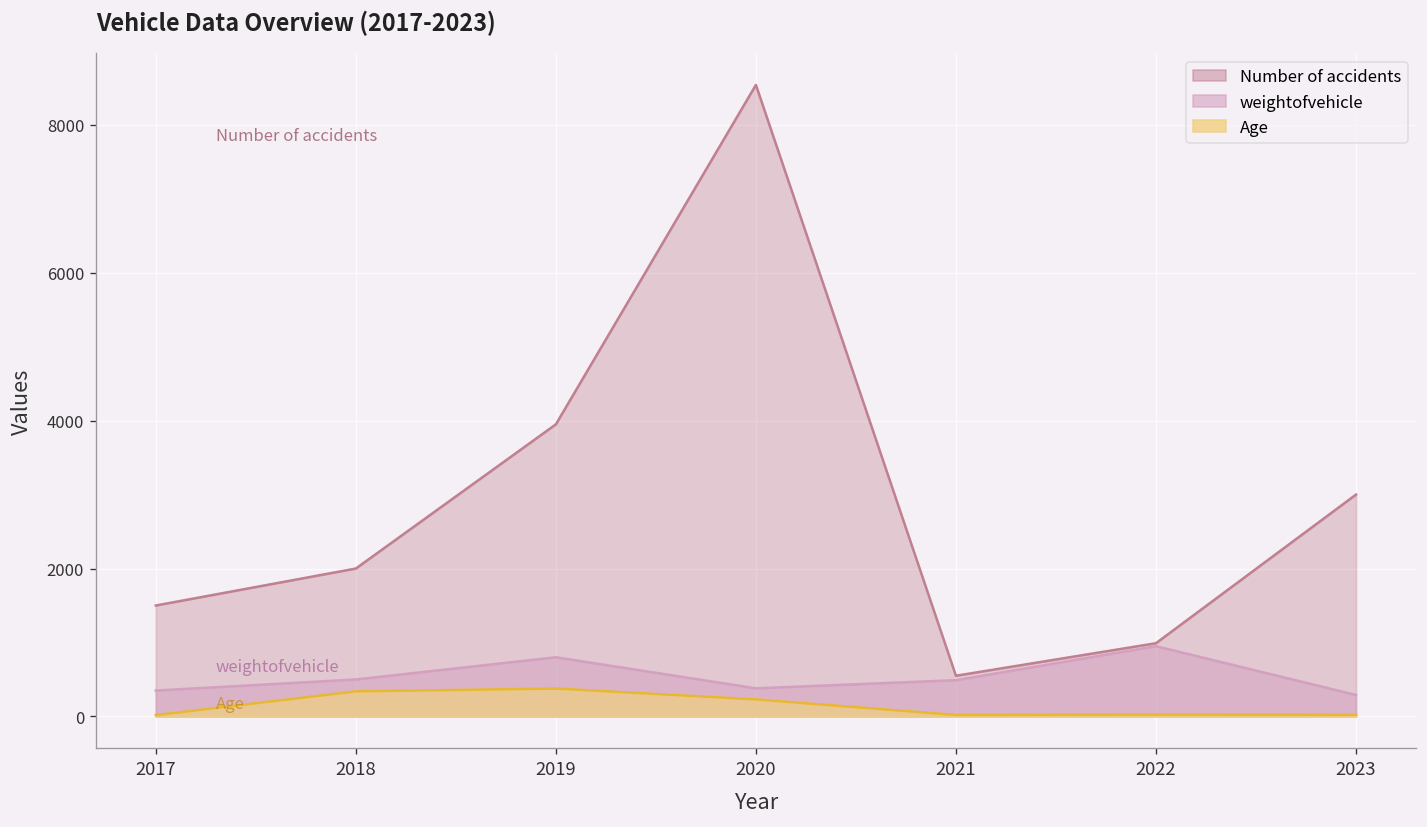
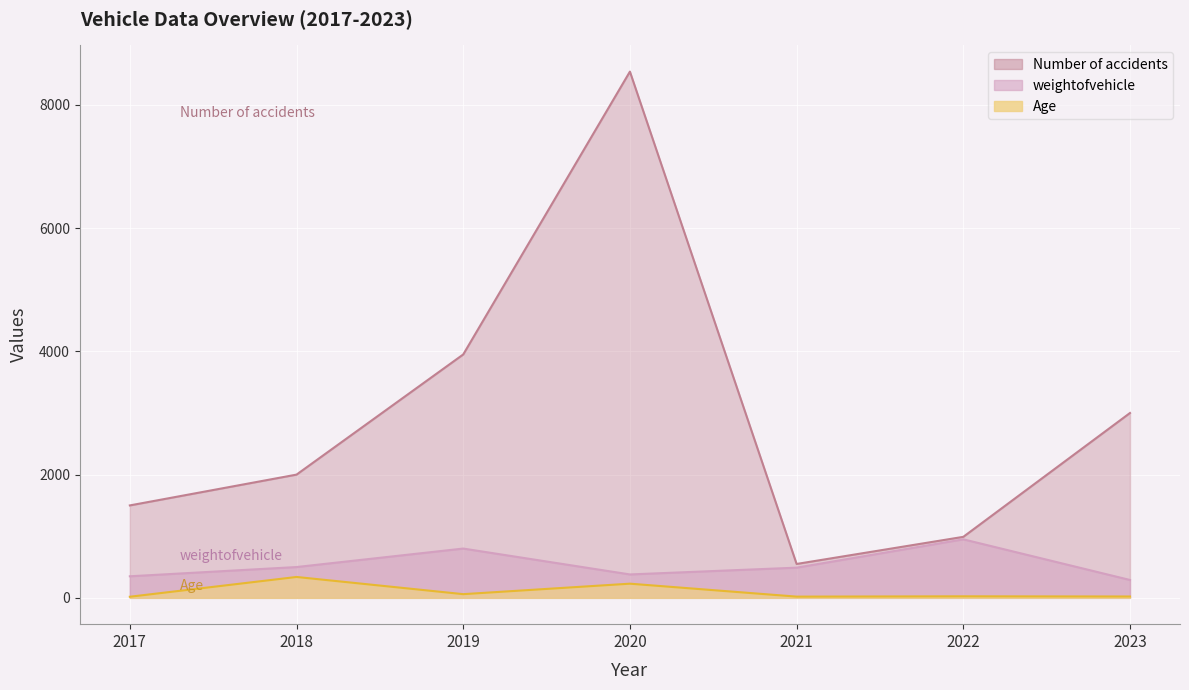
  {
    "Age": {
      "2017": 0,
      "2018": 300,
-     "2019": 400,
+     "2019": 100,
      "2020": 200,
      "2021": 0,
      "2022": 0,
      "2023": 0
    }
  }
